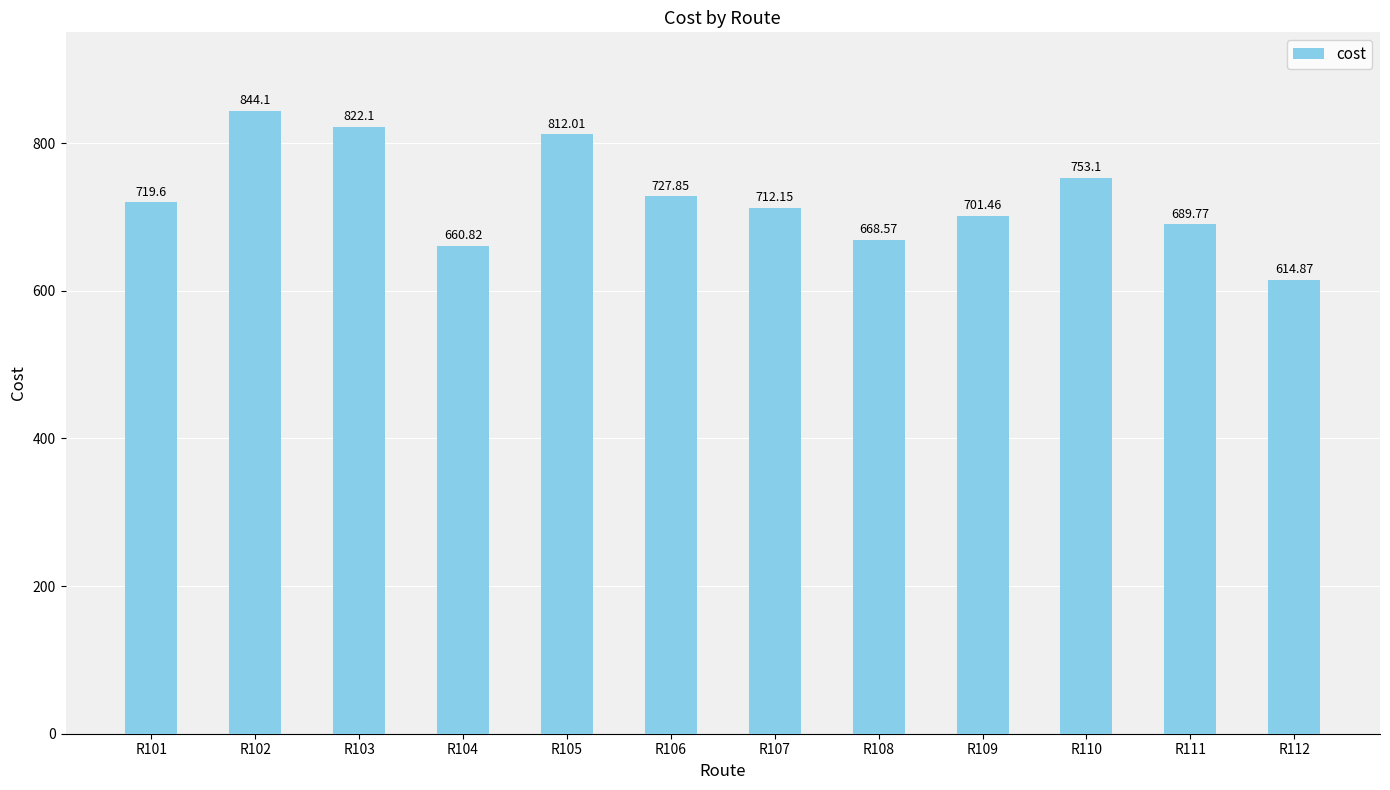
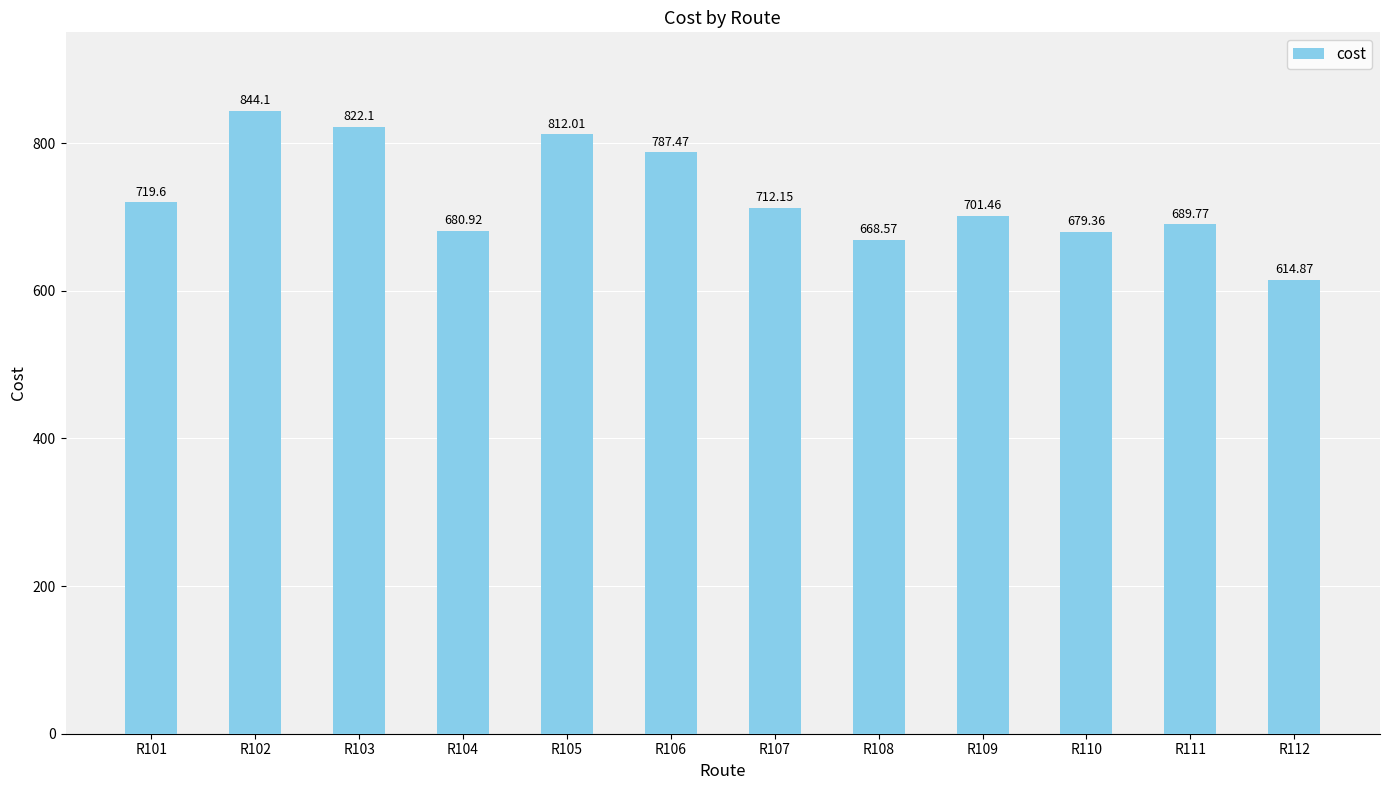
  {
    "R101": 719.6,
    "R102": 844.1,
    "R103": 822.1,
-   "R104": 660.82,
+   "R104": 680.92,
    "R105": 812.01,
-   "R106": 727.85,
+   "R106": 787.47,
    "R107": 712.15,
    "R108": 668.57,
    "R109": 701.46,
-   "R110": 753.1,
+   "R110": 679.36,
    "R111": 689.77,
    "R112": 614.87
  }
